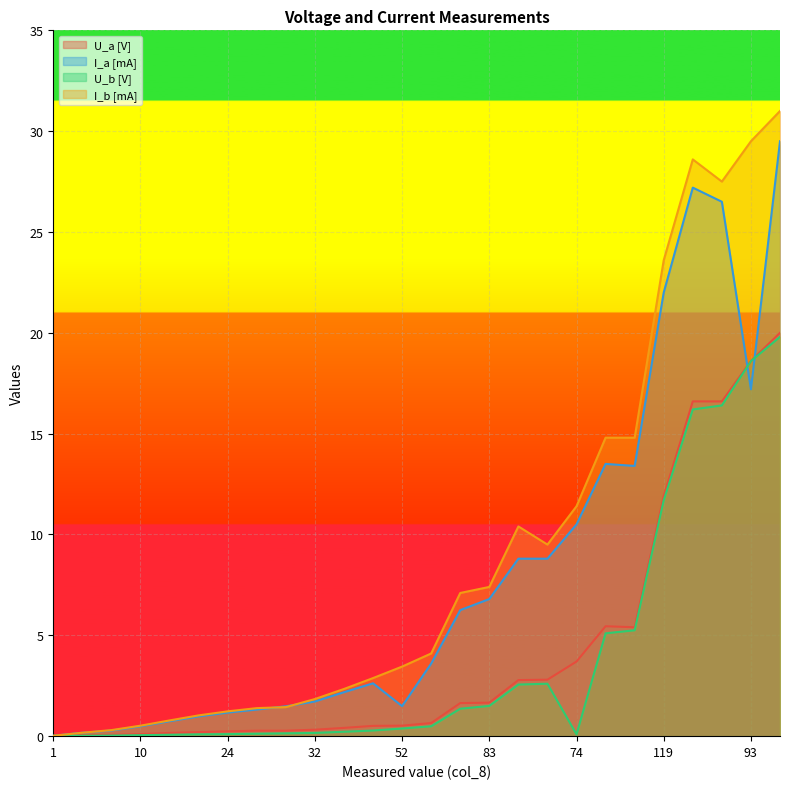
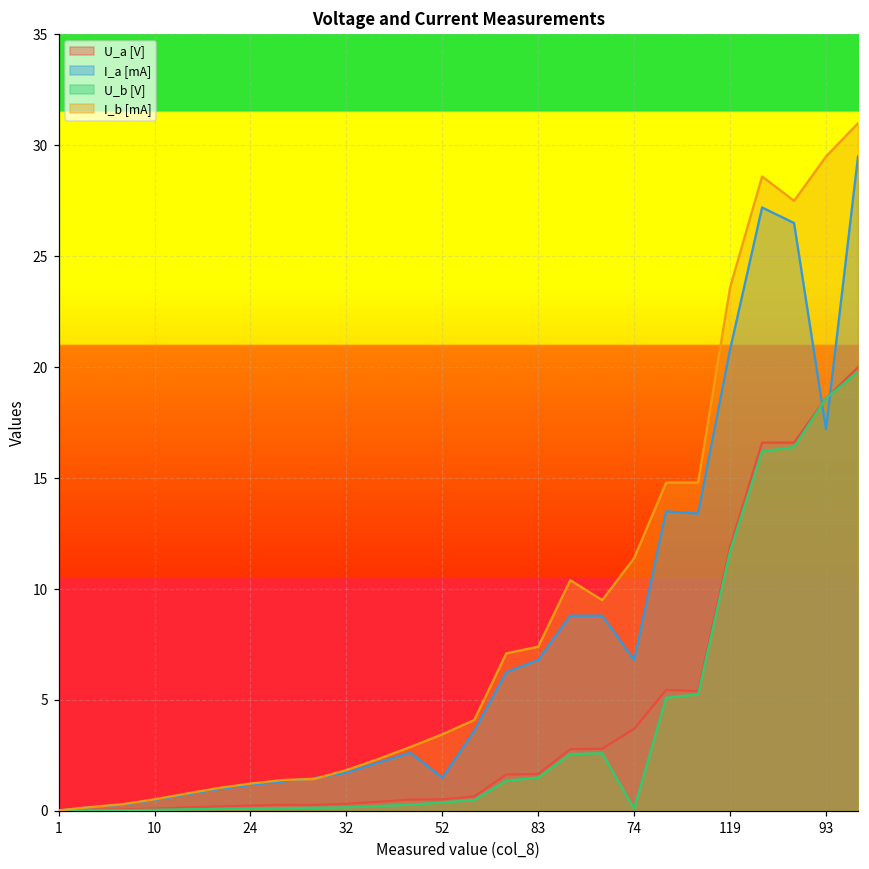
  {
    "I_a [mA]": {
      "52": 1.5,
      "83": 6.8,
-     "74": 10.5,
-     "119": 22.0,
+     "74": 6.8,
+     "119": 20.8,
      "93": 17.2
    },
    "U_b [V]": {
      "24": 0.1,
      "32": 0.2,
      "52": 0.4,
      "83": 1.5,
      "74": 0.1,
      "119": 11.7
    }
  }
